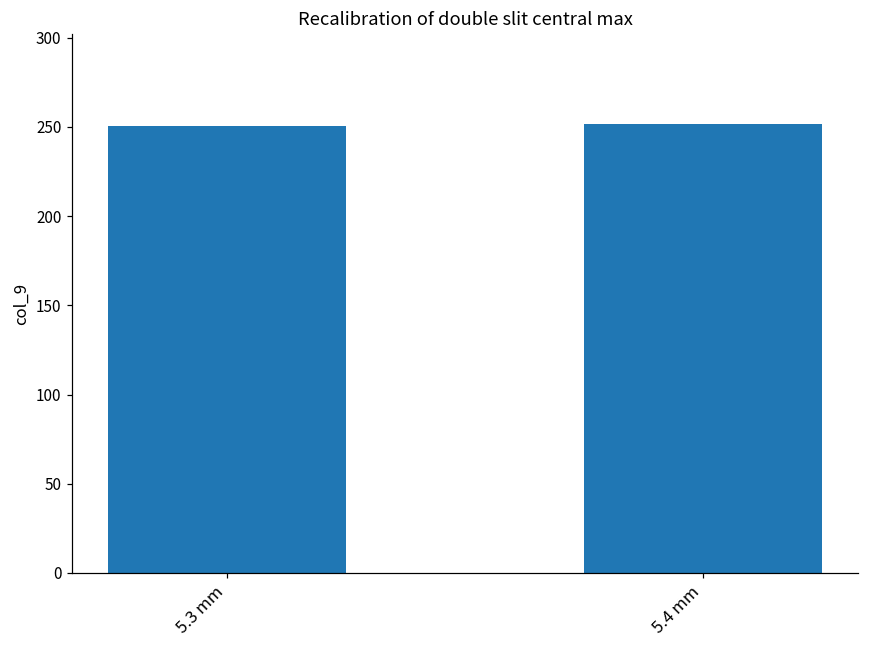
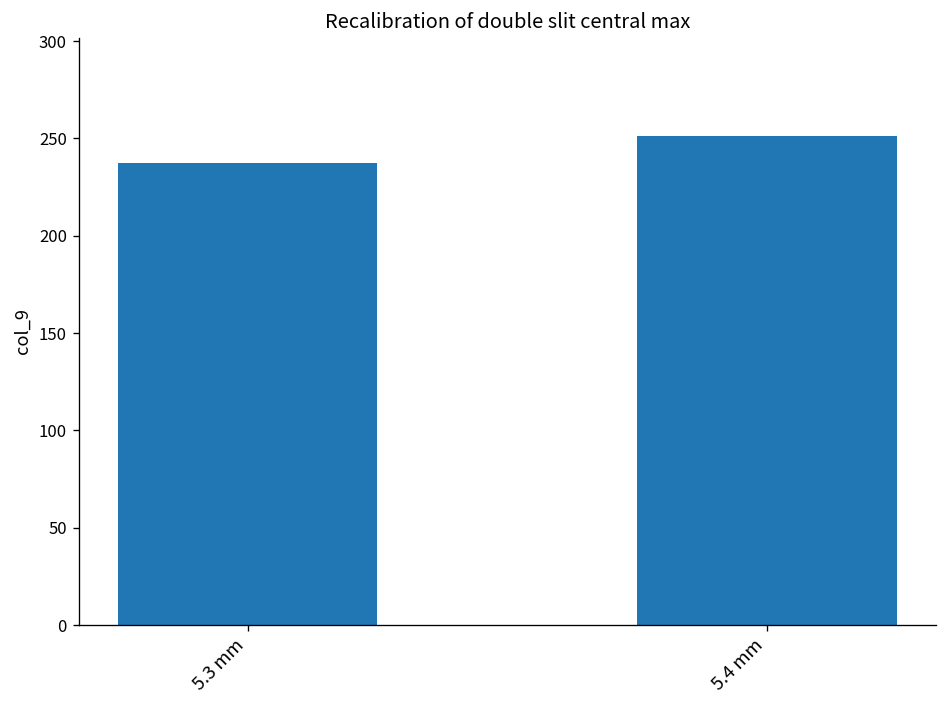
  {
-   "5.3 mm": 251,
+   "5.3 mm": 238,
    "5.4 mm": 252
  }
